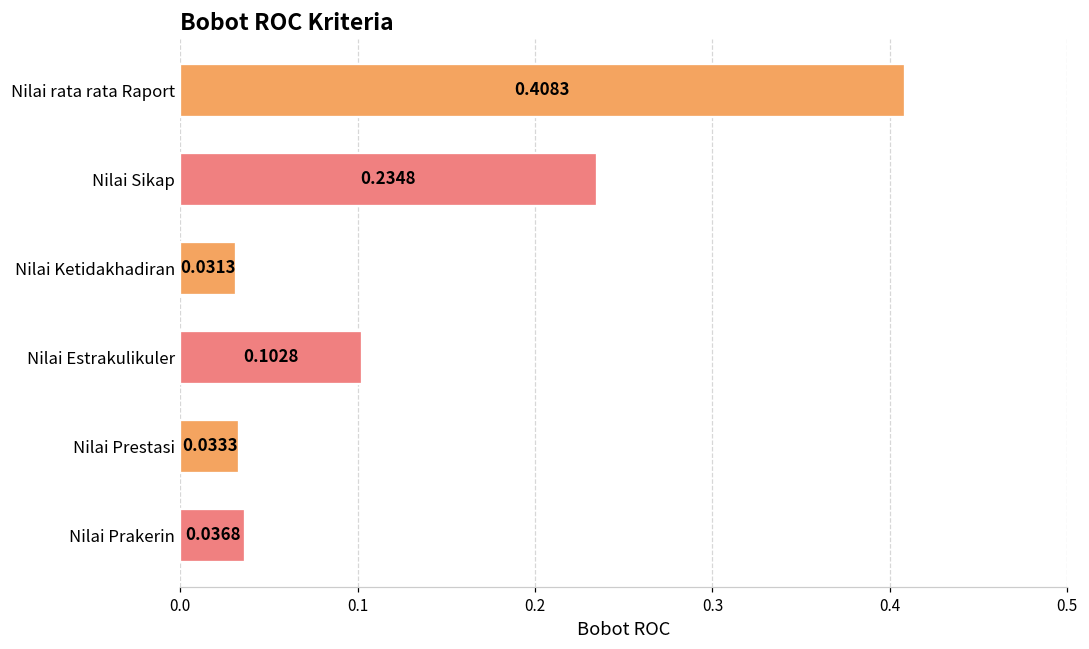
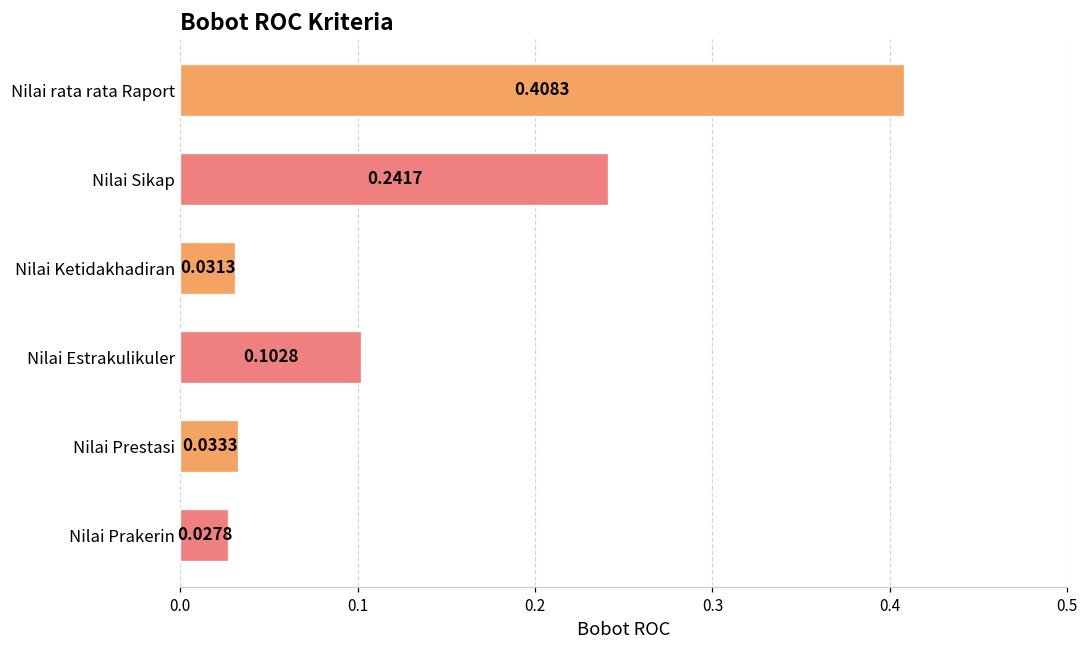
  {
    "Nilai rata rata Raport": 0.4083,
-   "Nilai Sikap": 0.2348,
+   "Nilai Sikap": 0.2417,
    "Nilai Ketidakhadiran": 0.0313,
    "Nilai Estrakulikuler": 0.1028,
    "Nilai Prestasi": 0.0333,
-   "Nilai Prakerin": 0.0368
+   "Nilai Prakerin": 0.0278
  }
